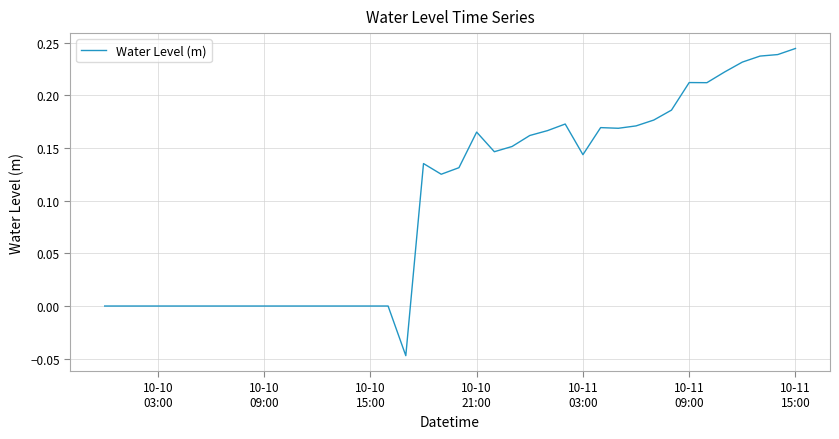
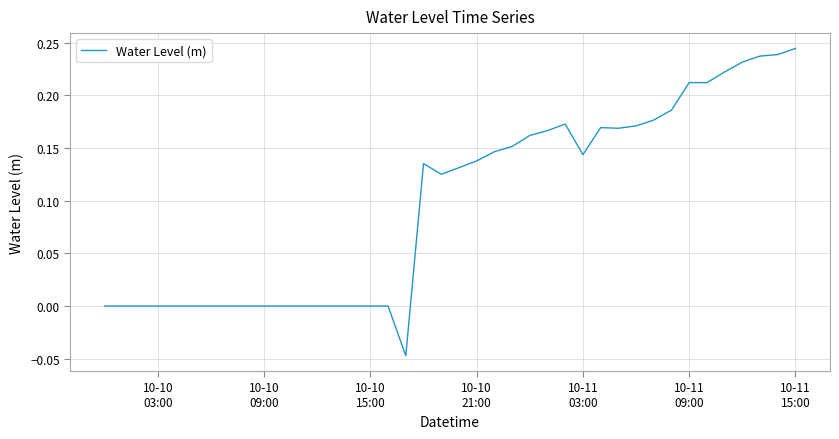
  {
    "10-10 03:00": 0.000,
    "10-10 09:00": 0.000,
    "10-10 15:00": 0.000,
-   "10-10 21:00": 0.165,
+   "10-10 21:00": 0.138,
    "10-11 03:00": 0.144,
    "10-11 09:00": 0.212,
    "10-11 15:00": 0.245
  }
